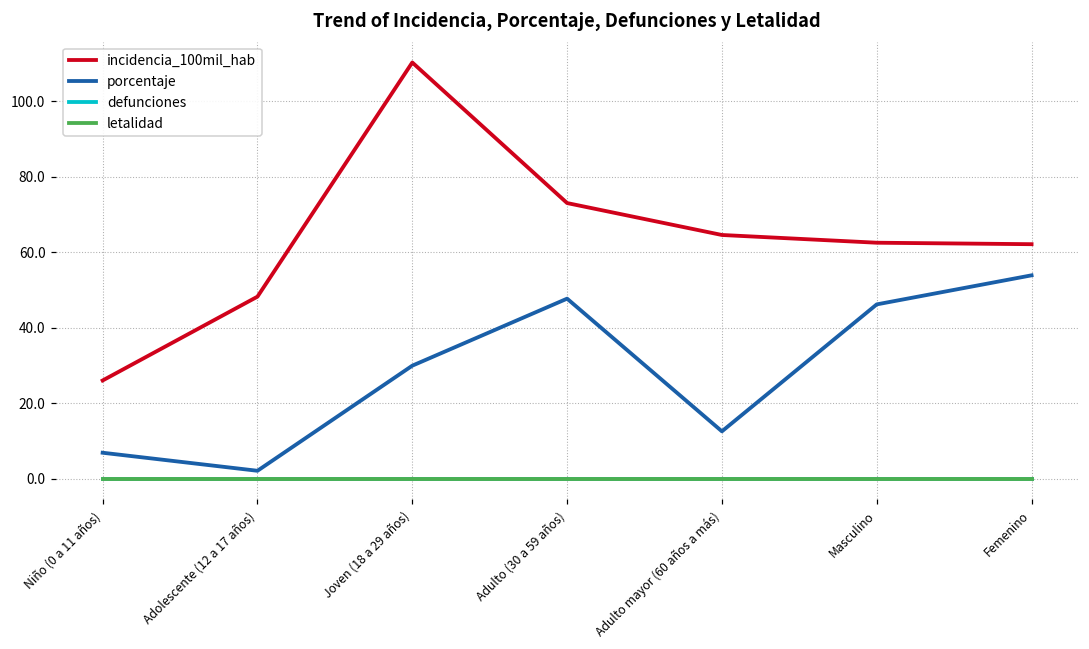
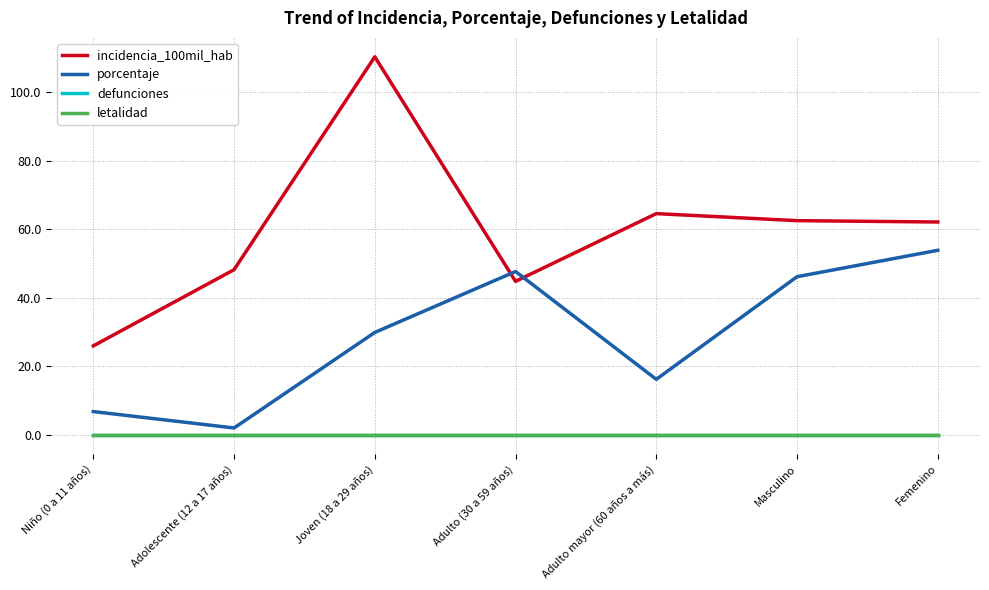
  {
    "incidencia_100mil_hab": {
      "Niño (0 a 11 años)": 26,
      "Adolescente (12 a 17 años)": 48,
      "Joven (18 a 29 años)": 110,
-     "Adulto (30 a 59 años)": 73,
+     "Adulto (30 a 59 años)": 45,
      "Adulto mayor (60 años a más)": 65,
      "Masculino": 62,
      "Femenino": 62
    },
    "porcentaje": {
      "Niño (0 a 11 años)": 7,
      "Adolescente (12 a 17 años)": 2,
      "Joven (18 a 29 años)": 30,
      "Adulto (30 a 59 años)": 48,
-     "Adulto mayor (60 años a más)": 13,
+     "Adulto mayor (60 años a más)": 16,
      "Masculino": 46,
      "Femenino": 54
    },
    "letalidad": {
      "Niño (0 a 11 años)": 0,
      "Adolescente (12 a 17 años)": 0,
      "Joven (18 a 29 años)": 0,
      "Adulto (30 a 59 años)": 0,
      "Adulto mayor (60 años a más)": 0,
      "Masculino": 0,
      "Femenino": 0
    }
  }
